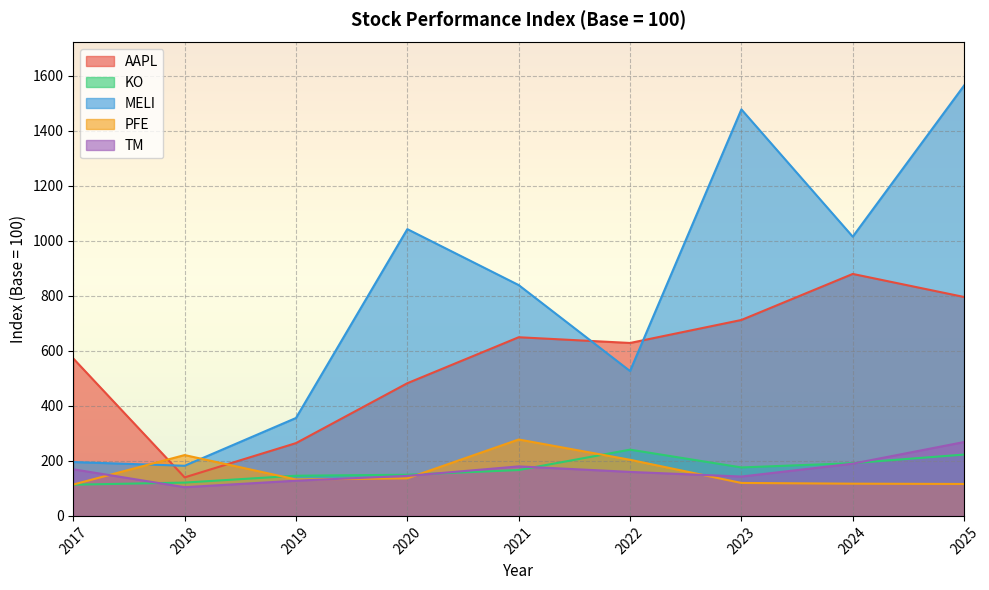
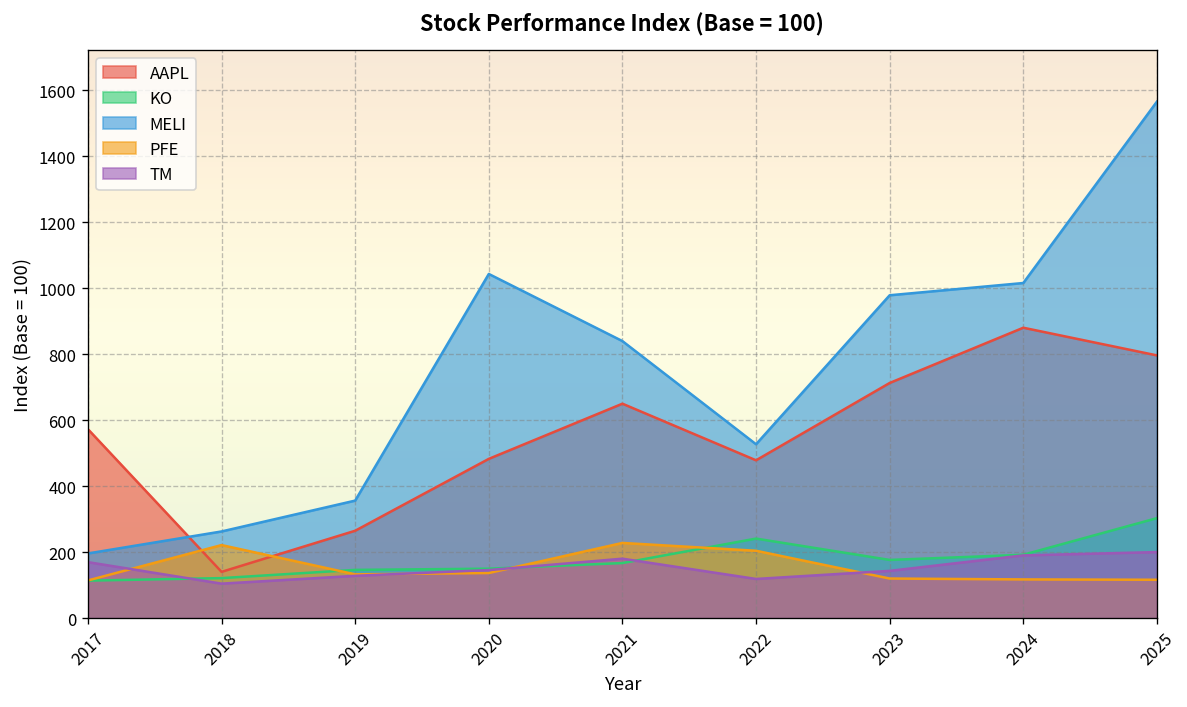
  {
    "AAPL": {
      "2017": 570,
      "2018": 140,
      "2019": 260,
      "2020": 480,
      "2021": 650,
-     "2022": 630,
+     "2022": 480,
      "2023": 710,
      "2024": 880,
      "2025": 800
    },
    "KO": {
      "2018": 120,
      "2019": 150,
      "2021": 170,
      "2022": 240,
      "2023": 180,
-     "2025": 220
+     "2025": 300
    },
    "MELI": {
      "2017": 200,
-     "2018": 180,
+     "2018": 260,
      "2019": 360,
      "2020": 1040,
      "2021": 840,
      "2022": 530,
-     "2023": 1480,
+     "2023": 980,
      "2024": 1020,
      "2025": 1560
    },
    "PFE": {
      "2018": 220,
-     "2021": 280,
+     "2021": 230,
      "2022": 200,
      "2023": 120,
      "2024": 120,
      "2025": 120
    },
    "TM": {
      "2017": 170,
      "2018": 100,
      "2021": 180,
-     "2022": 160,
+     "2022": 120,
      "2023": 140,
-     "2025": 270
+     "2025": 200
    }
  }
